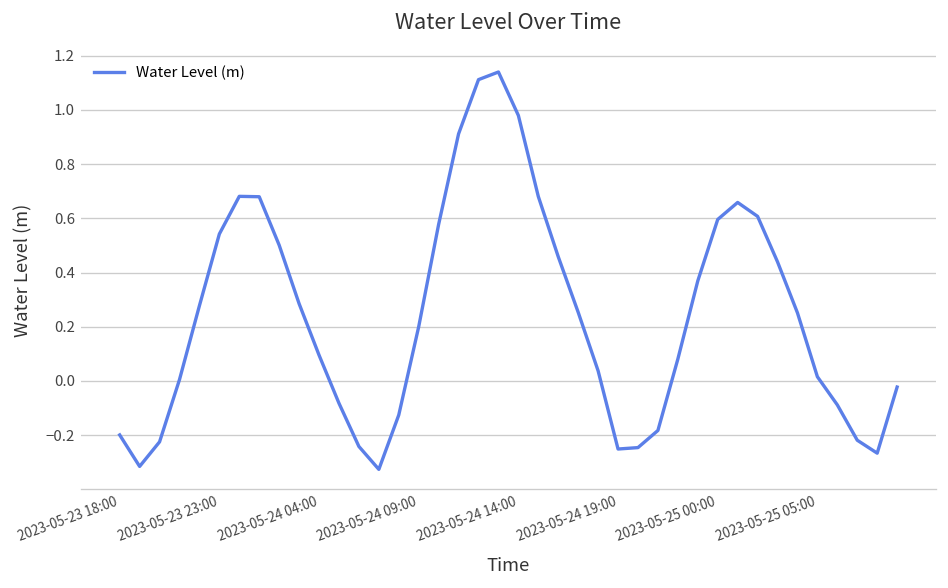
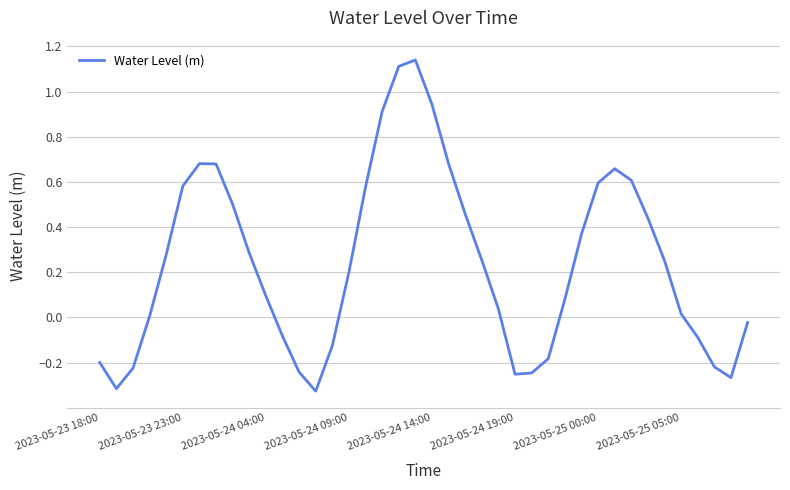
  {
    "2023-05-23 18:00": -0.20,
-   "2023-05-23 23:00": 0.54,
+   "2023-05-23 23:00": 0.58,
    "2023-05-24 04:00": 0.10,
    "2023-05-24 09:00": 0.20,
-   "2023-05-24 14:00": 0.98,
+   "2023-05-24 14:00": 0.94,
    "2023-05-24 19:00": -0.25,
    "2023-05-25 00:00": 0.60,
    "2023-05-25 05:00": 0.02
  }
